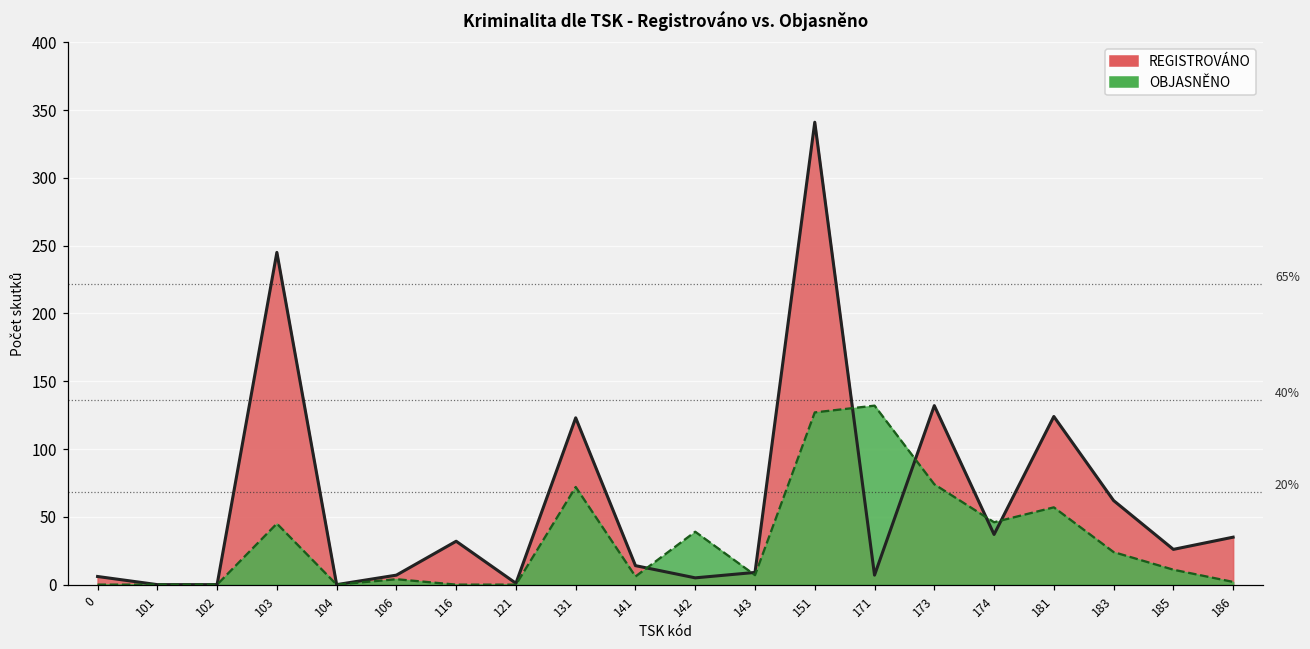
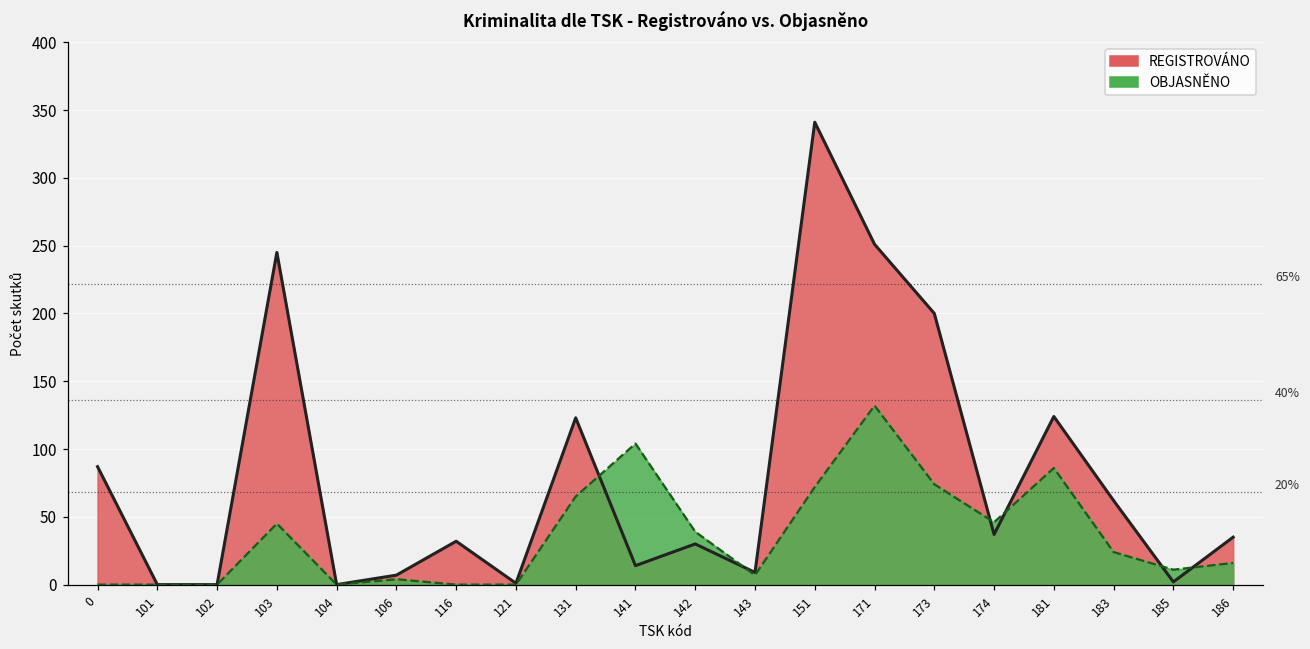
  {
    "REGISTROVÁNO": {
-     "0": 6,
+     "0": 87,
      "103": 245,
      "106": 7,
      "116": 32,
      "131": 123,
      "141": 14,
-     "142": 5,
+     "142": 30,
      "151": 341,
-     "171": 7,
-     "173": 132,
+     "171": 251,
+     "173": 200,
      "174": 37,
      "181": 124,
      "183": 62,
-     "185": 26,
+     "185": 2,
      "186": 35
    },
    "OBJASNĚNO": {
      "0": 0,
      "103": 45,
      "106": 4,
      "116": 0,
-     "131": 72,
-     "141": 6,
+     "131": 65,
+     "141": 104,
      "142": 39,
-     "151": 127,
+     "151": 72,
      "171": 132,
      "173": 74,
      "174": 46,
-     "181": 57,
+     "181": 86,
      "183": 24,
      "185": 11,
-     "186": 2
+     "186": 16
    }
  }
